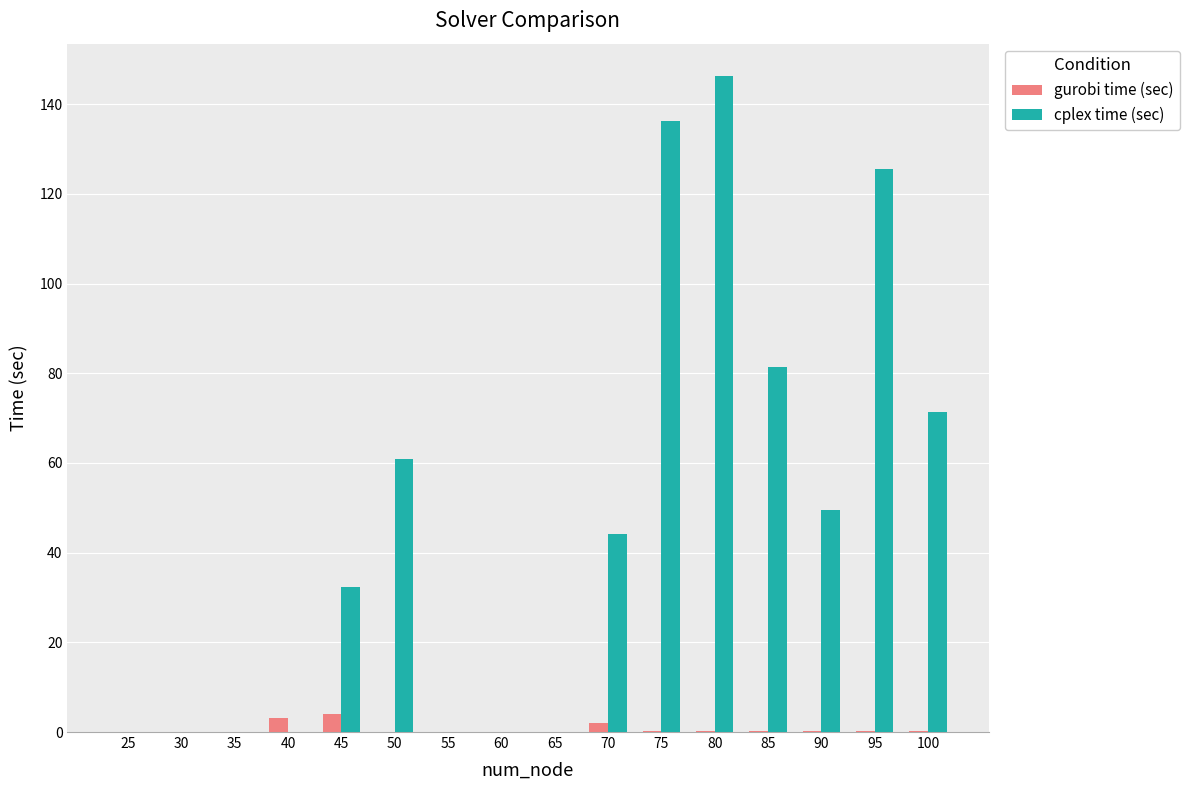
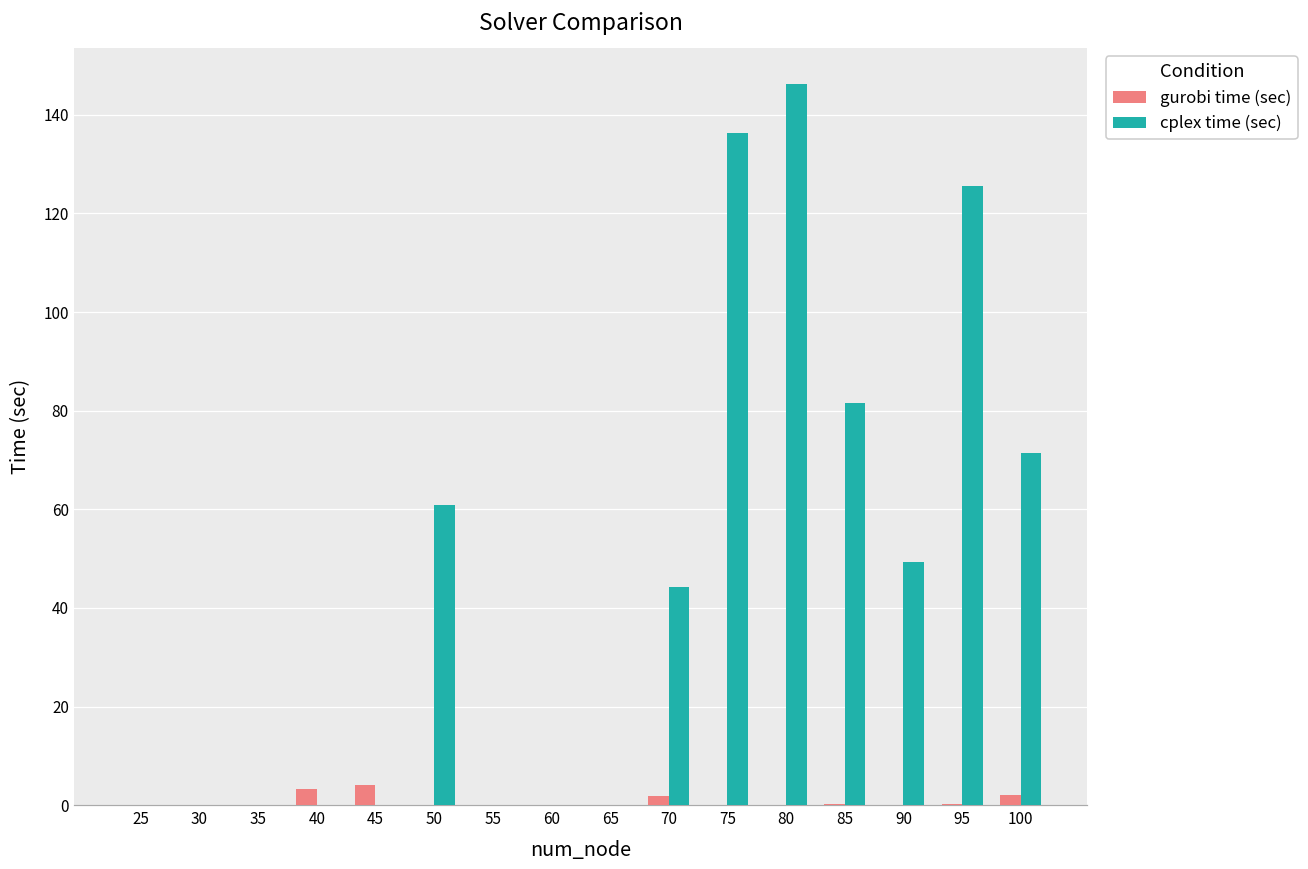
  {
    "gurobi time (sec)": {
      "40": 3,
      "45": 4,
      "70": 2,
-     "100": 0
+     "100": 2
    },
    "cplex time (sec)": {
-     "45": 32,
+     "45": 0,
      "50": 61,
      "70": 44,
      "75": 136,
      "80": 146,
      "85": 82,
      "90": 49,
      "95": 126,
      "100": 71
    }
  }
